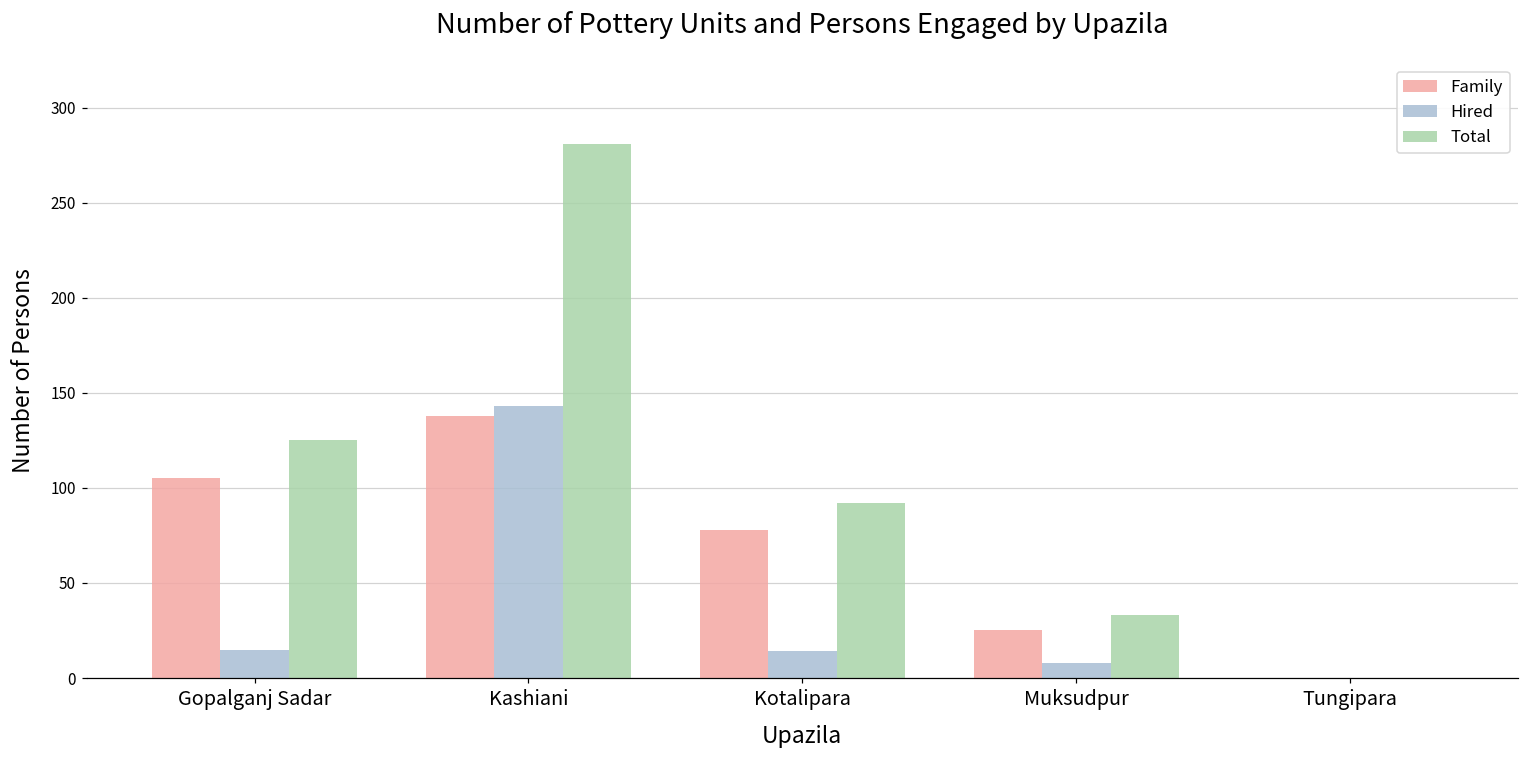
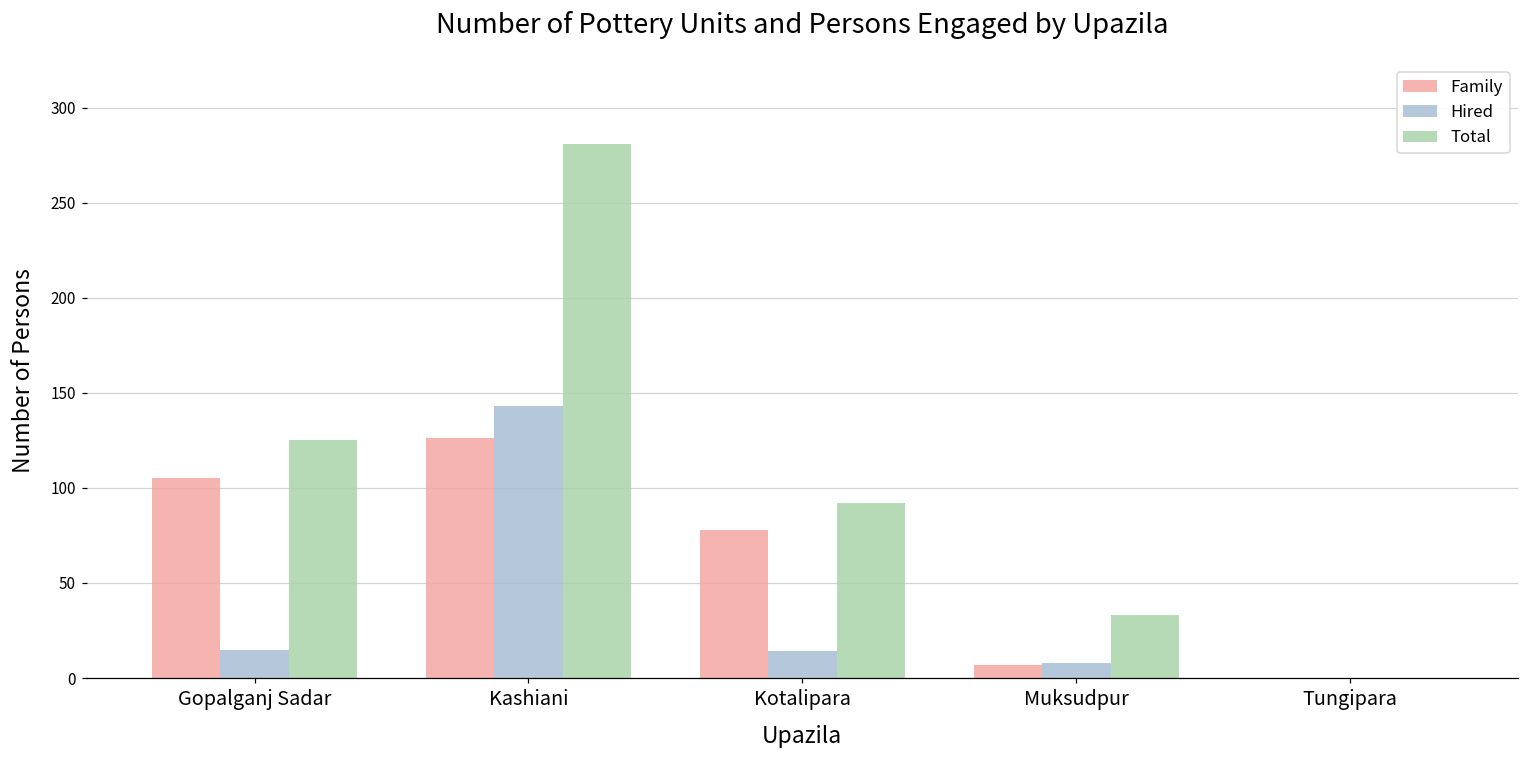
  {
    "Family": {
      "Gopalganj Sadar": 105,
-     "Kashiani": 138,
+     "Kashiani": 126,
      "Kotalipara": 78,
-     "Muksudpur": 25,
+     "Muksudpur": 7,
      "Tungipara": 0
    }
  }
